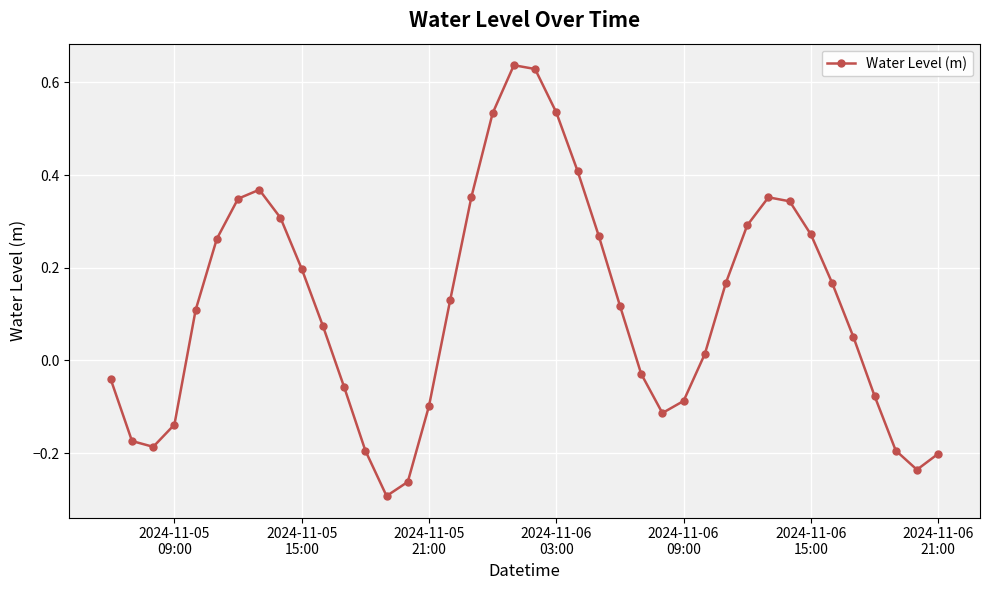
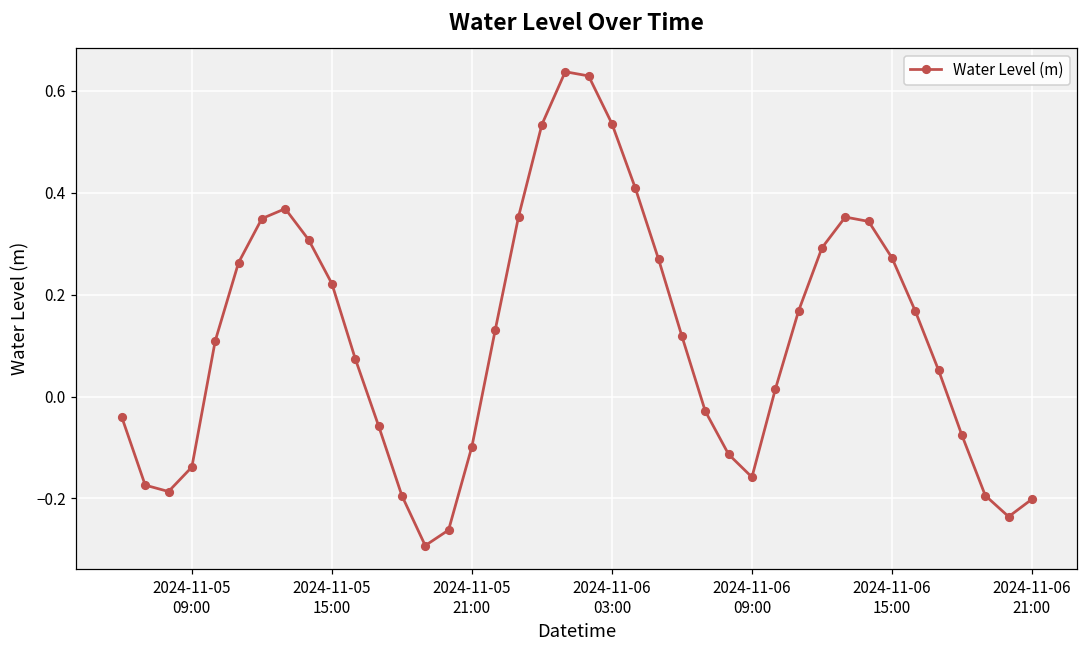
  {
    "2024-11-05 09:00": -0.14,
-   "2024-11-05 15:00": 0.20,
+   "2024-11-05 15:00": 0.22,
    "2024-11-05 21:00": -0.10,
    "2024-11-06 03:00": 0.54,
-   "2024-11-06 09:00": -0.09,
+   "2024-11-06 09:00": -0.16,
    "2024-11-06 15:00": 0.27,
    "2024-11-06 21:00": -0.20
  }
